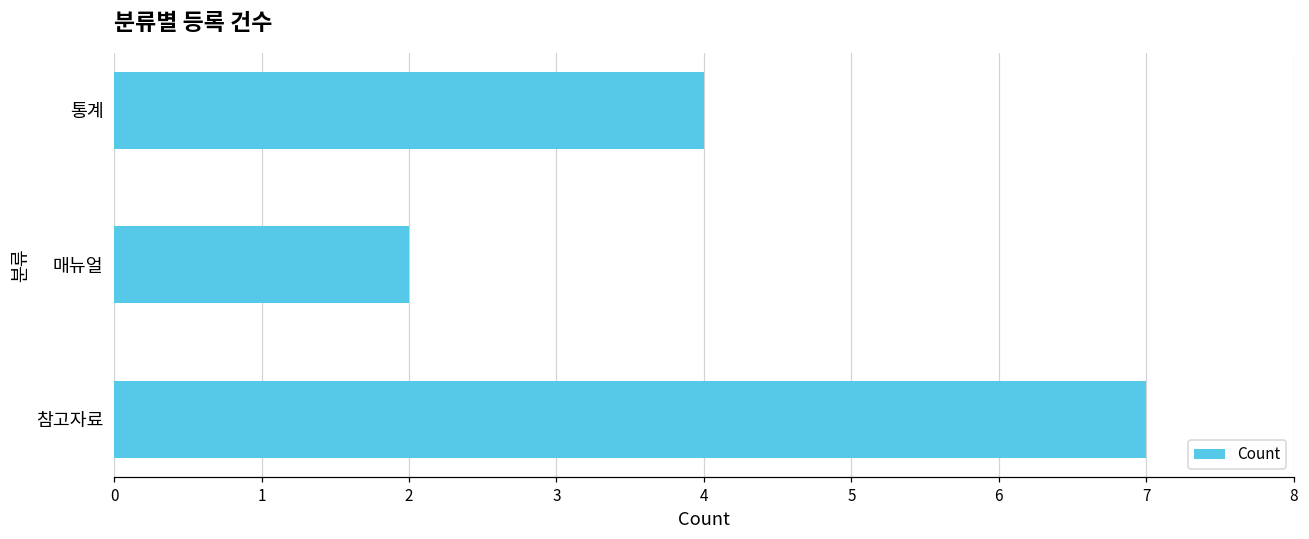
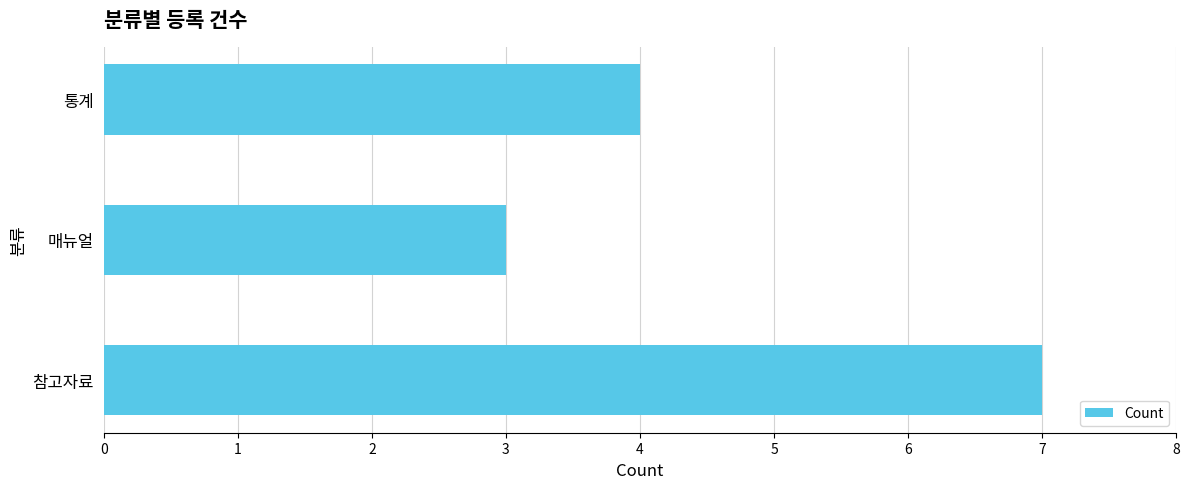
  {
    "통계": 4,
-   "매뉴얼": 2,
+   "매뉴얼": 3,
    "참고자료": 7
  }
